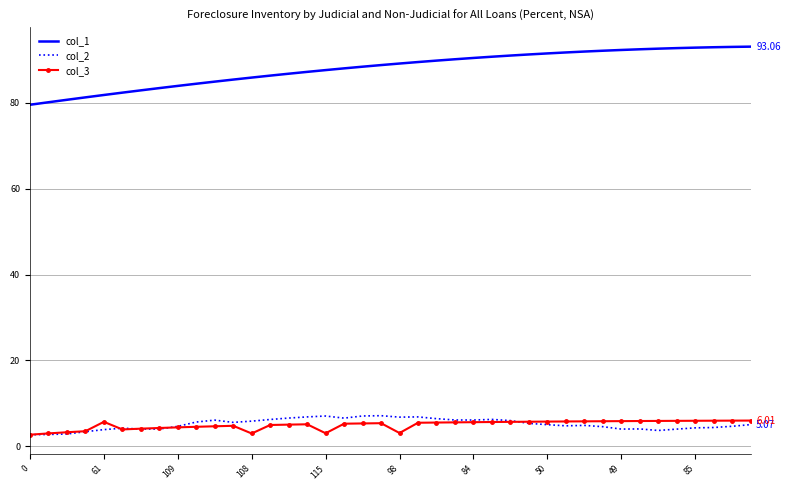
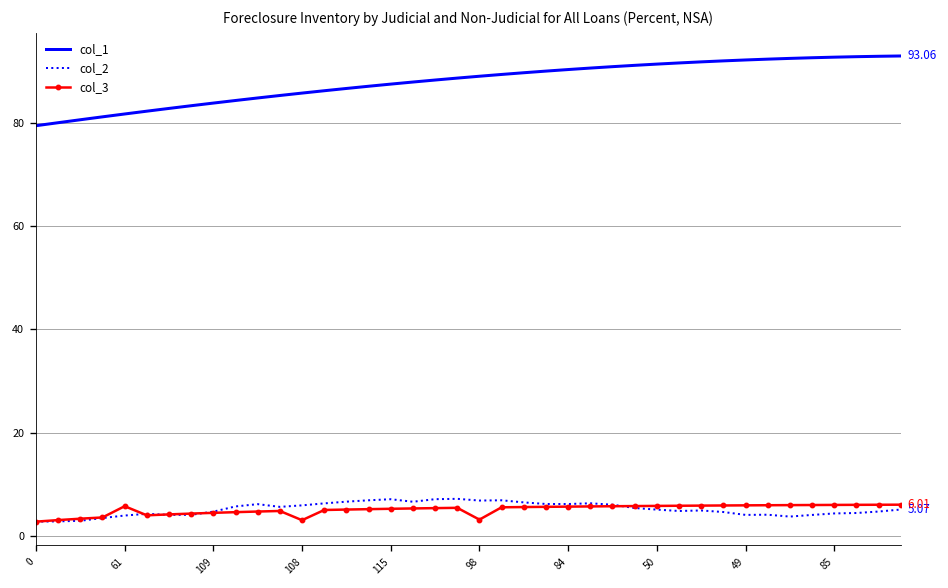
  {
    "col_3": {
      "61": 6,
      "108": 3,
-     "115": 3,
+     "115": 5,
      "98": 3,
      "50": 6,
      "49": 6,
      "85": 6
    }
  }
